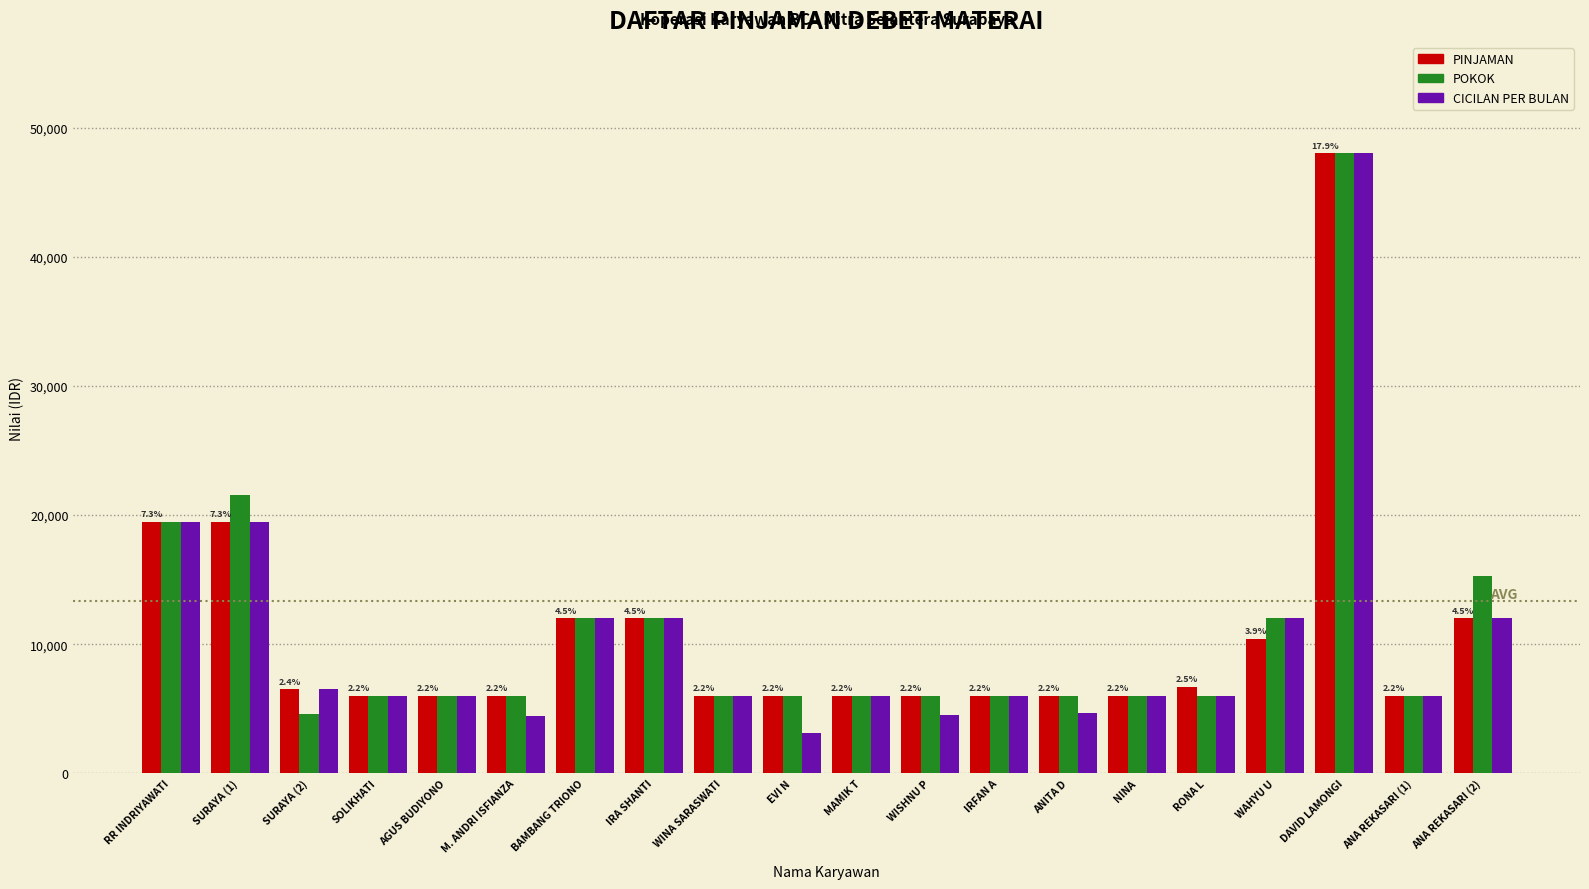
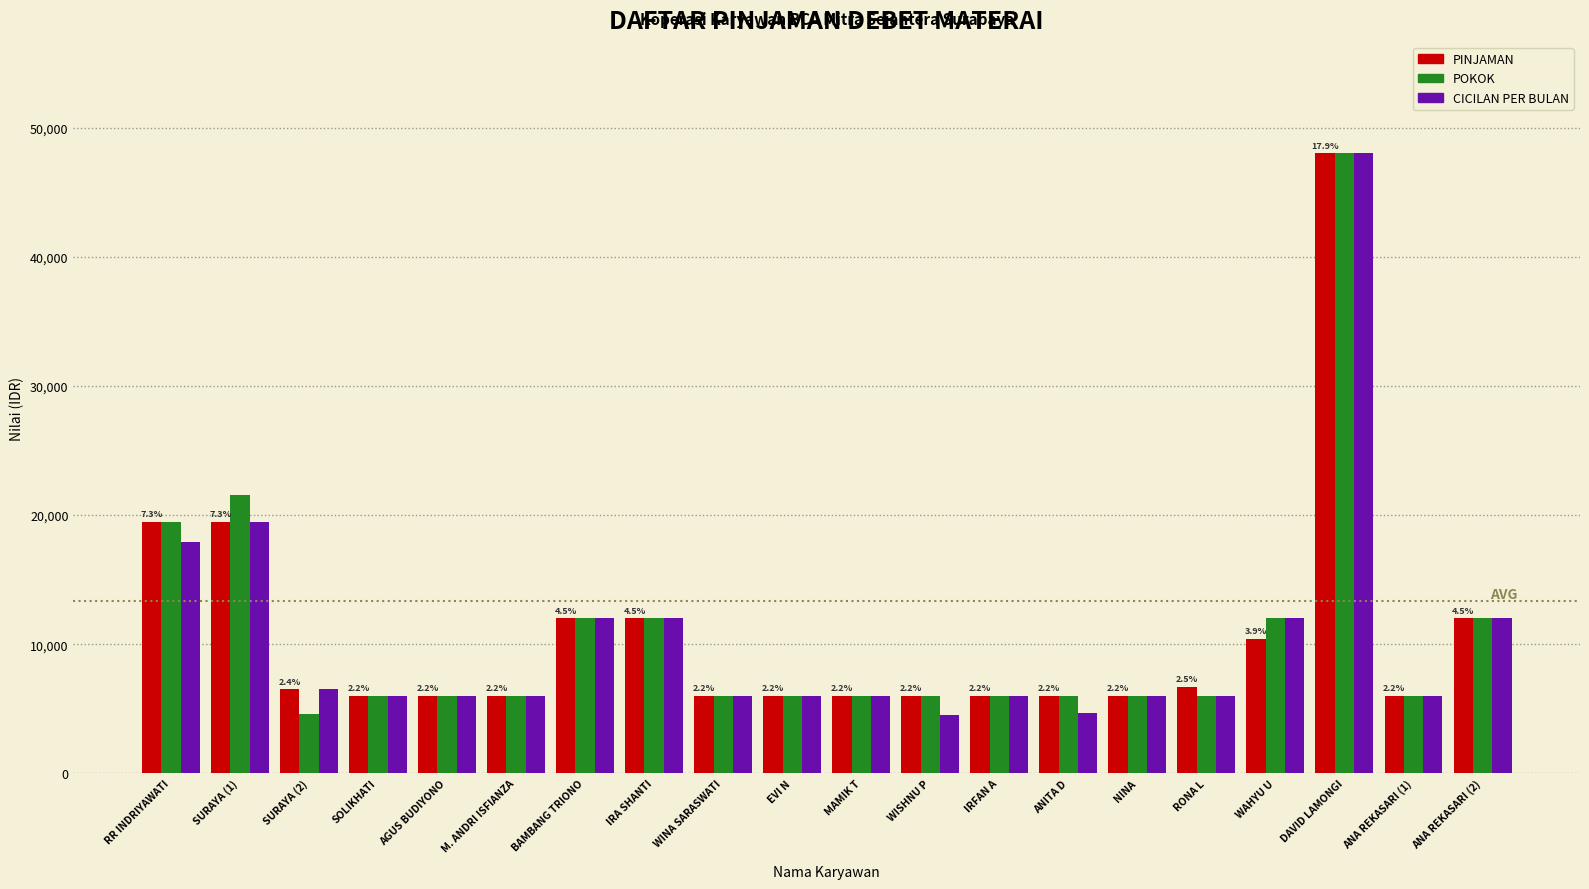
  {
    "POKOK": {
      "RR INDRIYAWATI": "19,500",
      "SURAYA (1)": "21,500",
      "SURAYA (2)": "4,600",
      "SOLIKHATI": "6,000",
      "AGUS BUDIYONO": "6,000",
      "M. ANDRI ISFIANZA": "6,000",
      "BAMBANG TRIONO": "12,000",
      "IRA SHANTI": "12,000",
      "WINA SARASWATI": "6,000",
      "EVI N": "6,000",
      "MAMIK T": "6,000",
      "WISHNU P": "6,000",
      "IRFAN A": "6,000",
      "ANITA D": "6,000",
      "NINA": "6,000",
      "RONA L": "6,000",
      "WAHYU U": "12,000",
      "DAVID LAMONGI": "48,000",
      "ANA REKASARI (1)": "6,000",
-     "ANA REKASARI (2)": "15,300"
+     "ANA REKASARI (2)": "12,000"
    },
    "CICILAN PER BULAN": {
-     "RR INDRIYAWATI": "19,500",
+     "RR INDRIYAWATI": "17,900",
      "SURAYA (1)": "19,500",
      "SURAYA (2)": "6,500",
      "SOLIKHATI": "6,000",
      "AGUS BUDIYONO": "6,000",
-     "M. ANDRI ISFIANZA": "4,400",
+     "M. ANDRI ISFIANZA": "6,000",
      "BAMBANG TRIONO": "12,000",
      "IRA SHANTI": "12,000",
      "WINA SARASWATI": "6,000",
-     "EVI N": "3,100",
+     "EVI N": "6,000",
      "MAMIK T": "6,000",
      "WISHNU P": "4,500",
      "IRFAN A": "6,000",
      "ANITA D": "4,700",
      "NINA": "6,000",
      "RONA L": "6,000",
      "WAHYU U": "12,000",
      "DAVID LAMONGI": "48,000",
      "ANA REKASARI (1)": "6,000",
      "ANA REKASARI (2)": "12,000"
    }
  }
